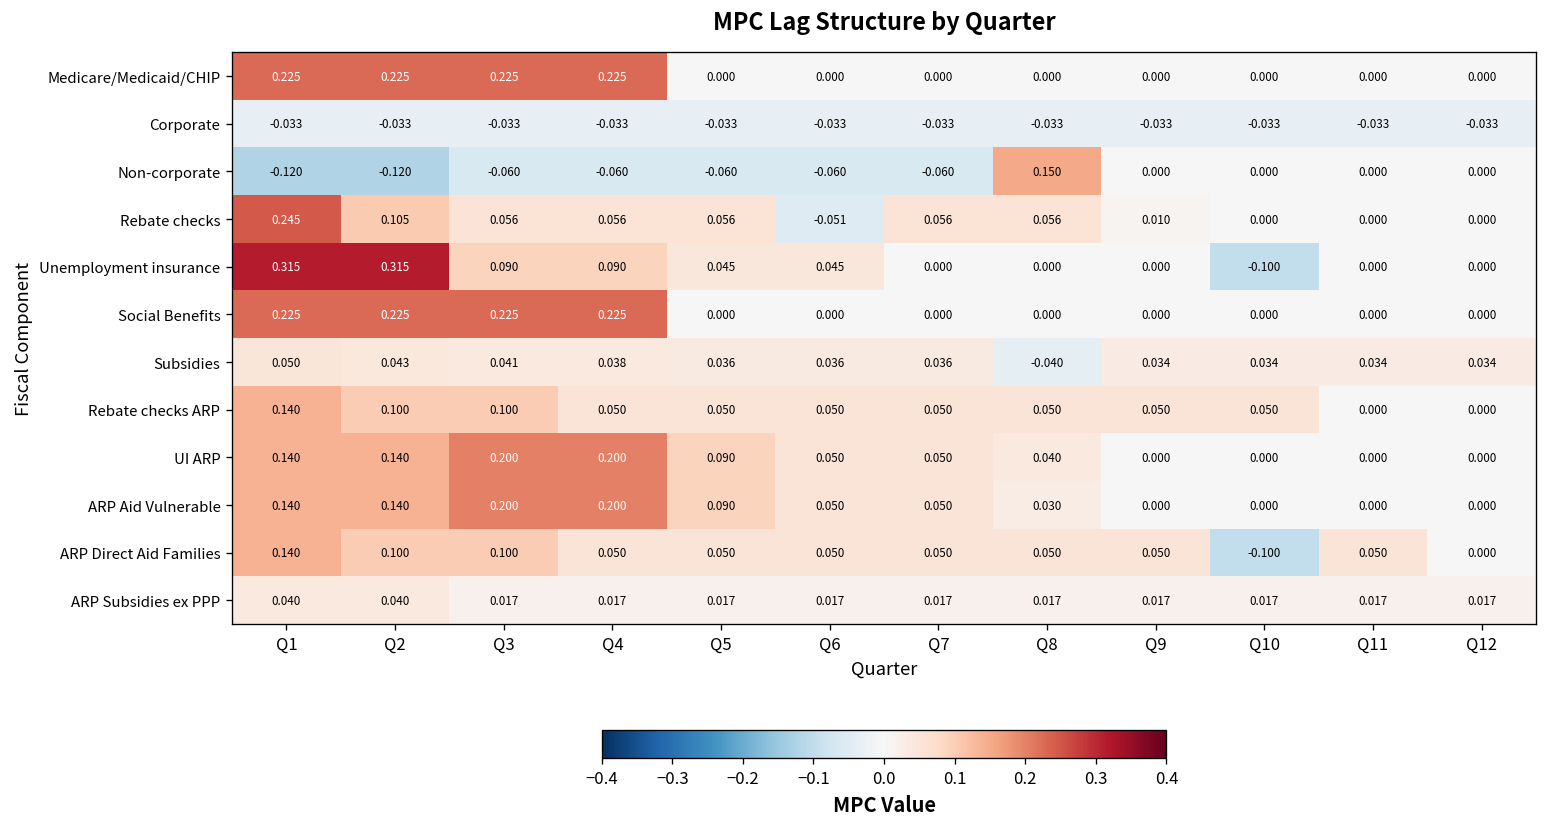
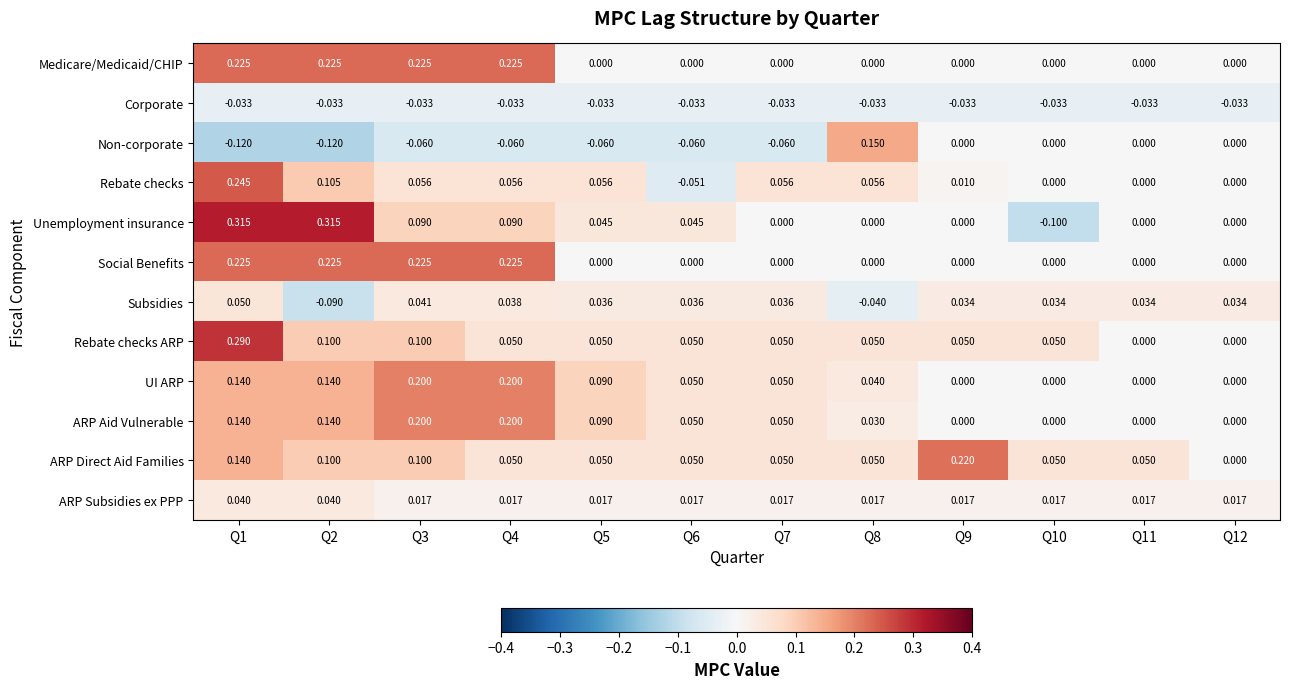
  {
    "Medicare/Medicaid/CHIP": {
      "Q1": 0.225,
      "Q2": 0.225,
      "Q3": 0.225,
      "Q4": 0.225,
      "Q5": 0.000,
      "Q6": 0.000,
      "Q7": 0.000,
      "Q8": 0.000,
      "Q9": 0.000,
      "Q10": 0.000,
      "Q11": 0.000,
      "Q12": 0.000
    },
    "Corporate": {
      "Q1": -0.033,
      "Q2": -0.033,
      "Q3": -0.033,
      "Q4": -0.033,
      "Q5": -0.033,
      "Q6": -0.033,
      "Q7": -0.033,
      "Q8": -0.033,
      "Q9": -0.033,
      "Q10": -0.033,
      "Q11": -0.033,
      "Q12": -0.033
    },
    "Non-corporate": {
      "Q1": -0.120,
      "Q2": -0.120,
      "Q3": -0.060,
      "Q4": -0.060,
      "Q5": -0.060,
      "Q6": -0.060,
      "Q7": -0.060,
      "Q8": 0.150,
      "Q9": 0.000,
      "Q10": 0.000,
      "Q11": 0.000,
      "Q12": 0.000
    },
    "Rebate checks": {
      "Q1": 0.245,
      "Q2": 0.105,
      "Q3": 0.056,
      "Q4": 0.056,
      "Q5": 0.056,
      "Q6": -0.051,
      "Q7": 0.056,
      "Q8": 0.056,
      "Q9": 0.010,
      "Q10": 0.000,
      "Q11": 0.000,
      "Q12": 0.000
    },
    "Unemployment insurance": {
      "Q1": 0.315,
      "Q2": 0.315,
      "Q3": 0.090,
      "Q4": 0.090,
      "Q5": 0.045,
      "Q6": 0.045,
      "Q7": 0.000,
      "Q8": 0.000,
      "Q9": 0.000,
      "Q10": -0.100,
      "Q11": 0.000,
      "Q12": 0.000
    },
    "Social Benefits": {
      "Q1": 0.225,
      "Q2": 0.225,
      "Q3": 0.225,
      "Q4": 0.225,
      "Q5": 0.000,
      "Q6": 0.000,
      "Q7": 0.000,
      "Q8": 0.000,
      "Q9": 0.000,
      "Q10": 0.000,
      "Q11": 0.000,
      "Q12": 0.000
    },
    "Subsidies": {
      "Q1": 0.050,
-     "Q2": 0.043,
+     "Q2": -0.090,
      "Q3": 0.041,
      "Q4": 0.038,
      "Q5": 0.036,
      "Q6": 0.036,
      "Q7": 0.036,
      "Q8": -0.040,
      "Q9": 0.034,
      "Q10": 0.034,
      "Q11": 0.034,
      "Q12": 0.034
    },
    "Rebate checks ARP": {
-     "Q1": 0.140,
+     "Q1": 0.290,
      "Q2": 0.100,
      "Q3": 0.100,
      "Q4": 0.050,
      "Q5": 0.050,
      "Q6": 0.050,
      "Q7": 0.050,
      "Q8": 0.050,
      "Q9": 0.050,
      "Q10": 0.050,
      "Q11": 0.000,
      "Q12": 0.000
    },
    "UI ARP": {
      "Q1": 0.140,
      "Q2": 0.140,
      "Q3": 0.200,
      "Q4": 0.200,
      "Q5": 0.090,
      "Q6": 0.050,
      "Q7": 0.050,
      "Q8": 0.040,
      "Q9": 0.000,
      "Q10": 0.000,
      "Q11": 0.000,
      "Q12": 0.000
    },
    "ARP Aid Vulnerable": {
      "Q1": 0.140,
      "Q2": 0.140,
      "Q3": 0.200,
      "Q4": 0.200,
      "Q5": 0.090,
      "Q6": 0.050,
      "Q7": 0.050,
      "Q8": 0.030,
      "Q9": 0.000,
      "Q10": 0.000,
      "Q11": 0.000,
      "Q12": 0.000
    },
    "ARP Direct Aid Families": {
      "Q1": 0.140,
      "Q2": 0.100,
      "Q3": 0.100,
      "Q4": 0.050,
      "Q5": 0.050,
      "Q6": 0.050,
      "Q7": 0.050,
      "Q8": 0.050,
-     "Q9": 0.050,
-     "Q10": -0.100,
+     "Q9": 0.220,
+     "Q10": 0.050,
      "Q11": 0.050,
      "Q12": 0.000
    },
    "ARP Subsidies ex PPP": {
      "Q1": 0.040,
      "Q2": 0.040,
      "Q3": 0.017,
      "Q4": 0.017,
      "Q5": 0.017,
      "Q6": 0.017,
      "Q7": 0.017,
      "Q8": 0.017,
      "Q9": 0.017,
      "Q10": 0.017,
      "Q11": 0.017,
      "Q12": 0.017
    }
  }
